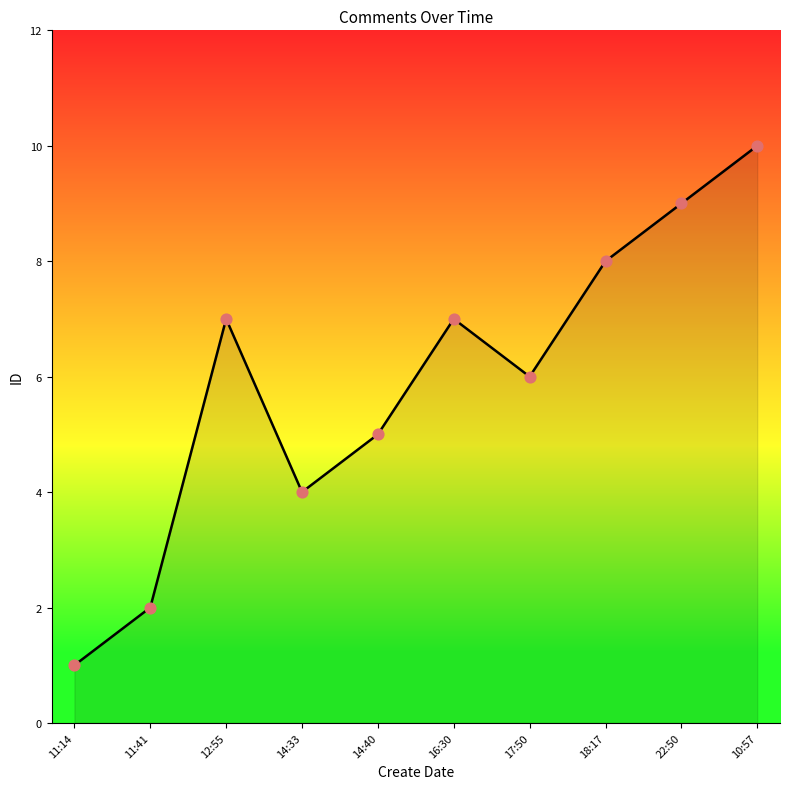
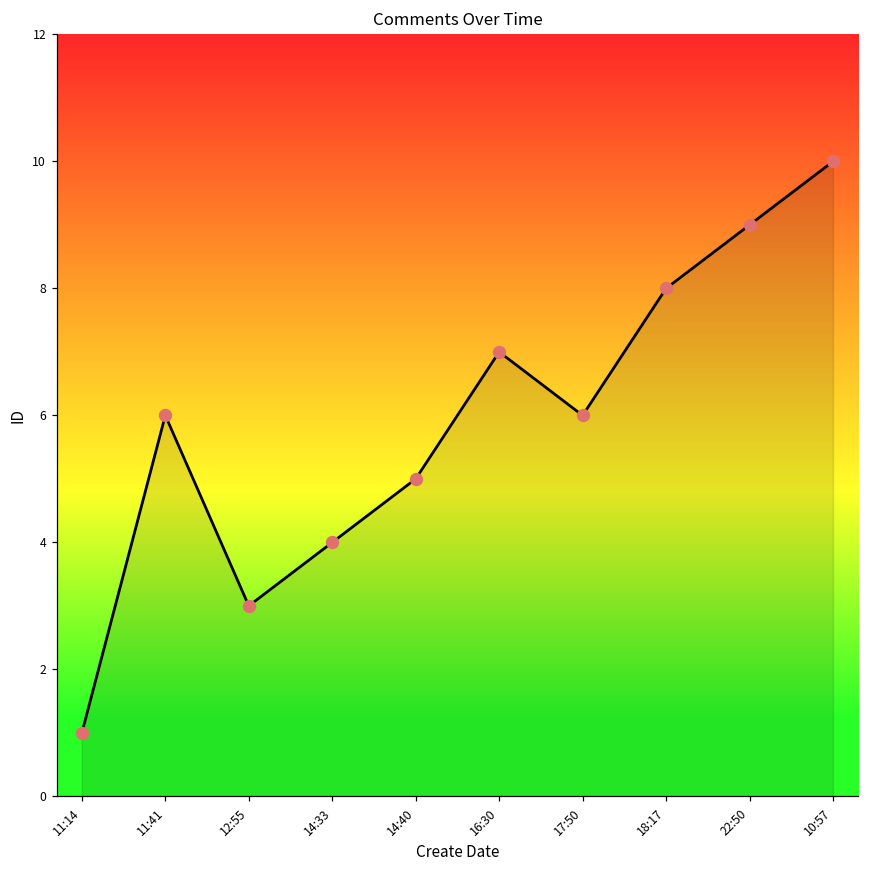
  {
    "11:14": 1,
-   "11:41": 2,
-   "12:55": 7,
+   "11:41": 6,
+   "12:55": 3,
    "14:33": 4,
    "14:40": 5,
    "16:30": 7,
    "17:50": 6,
    "18:17": 8,
    "22:50": 9,
    "10:57": 10
  }
